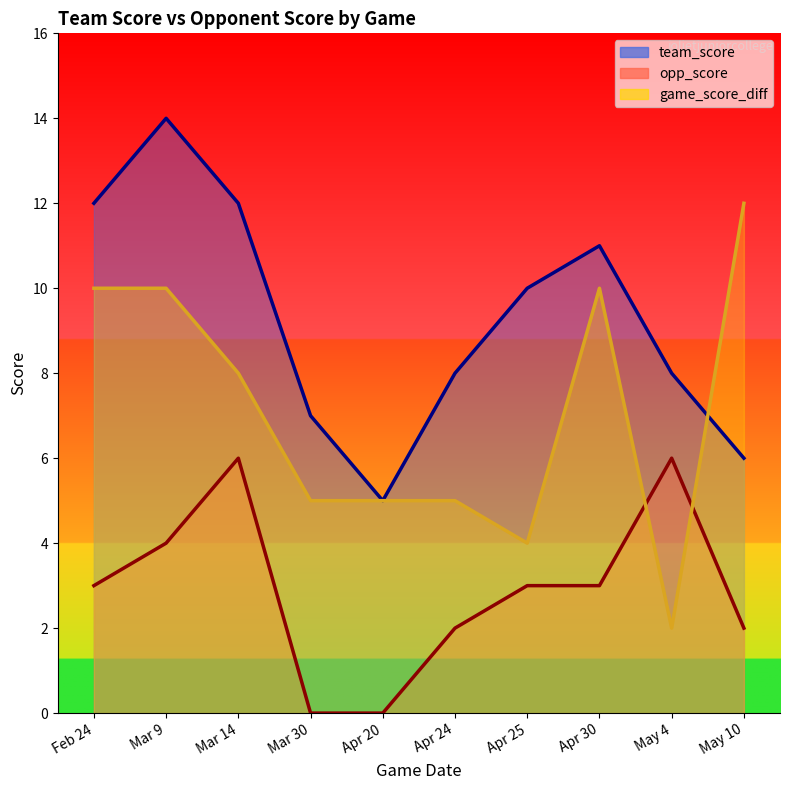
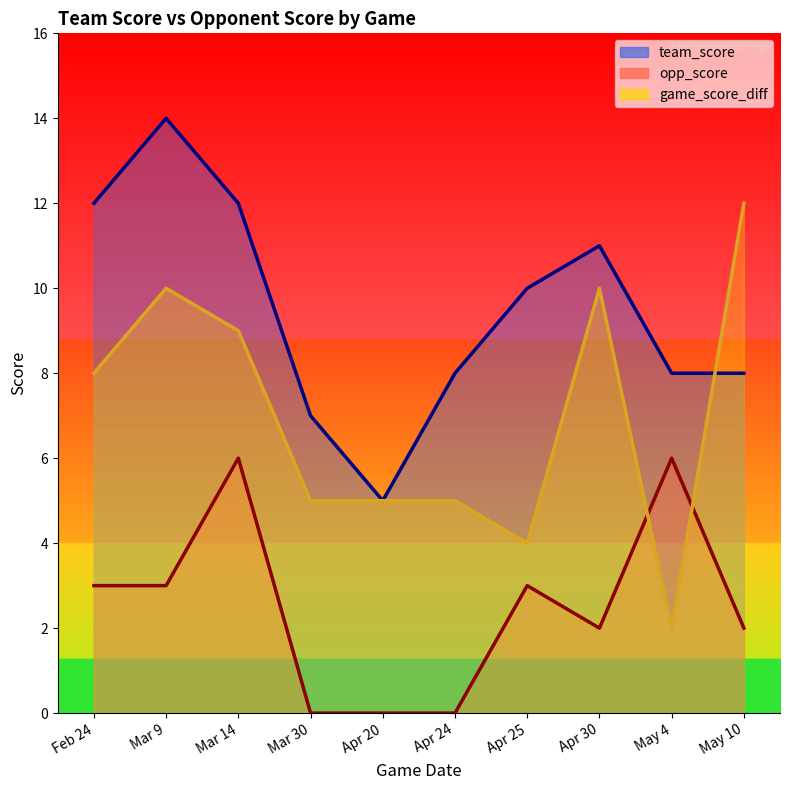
  {
    "team_score": {
      "Feb 24": 12,
      "Mar 9": 14,
      "Mar 14": 12,
      "Mar 30": 7,
      "Apr 24": 8,
      "Apr 25": 10,
      "Apr 30": 11,
      "May 4": 8,
-     "May 10": 6
+     "May 10": 8
    },
    "opp_score": {
      "Feb 24": 3,
-     "Mar 9": 4,
+     "Mar 9": 3,
      "Mar 14": 6,
      "Mar 30": 0,
      "Apr 20": 0,
-     "Apr 24": 2,
+     "Apr 24": 0,
      "Apr 25": 3,
-     "Apr 30": 3,
+     "Apr 30": 2,
      "May 4": 6,
      "May 10": 2
    },
    "game_score_diff": {
-     "Feb 24": 10,
+     "Feb 24": 8,
      "Mar 9": 10,
-     "Mar 14": 8,
+     "Mar 14": 9,
      "Mar 30": 5,
      "Apr 24": 5,
      "Apr 25": 4,
      "Apr 30": 10,
      "May 4": 2,
      "May 10": 12
    }
  }
